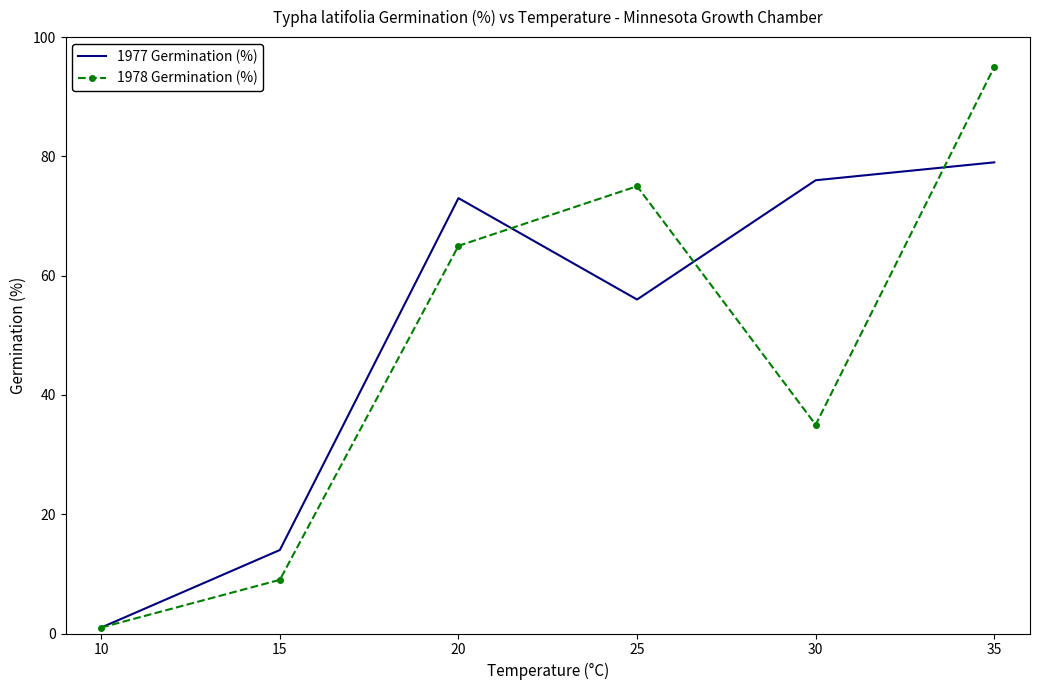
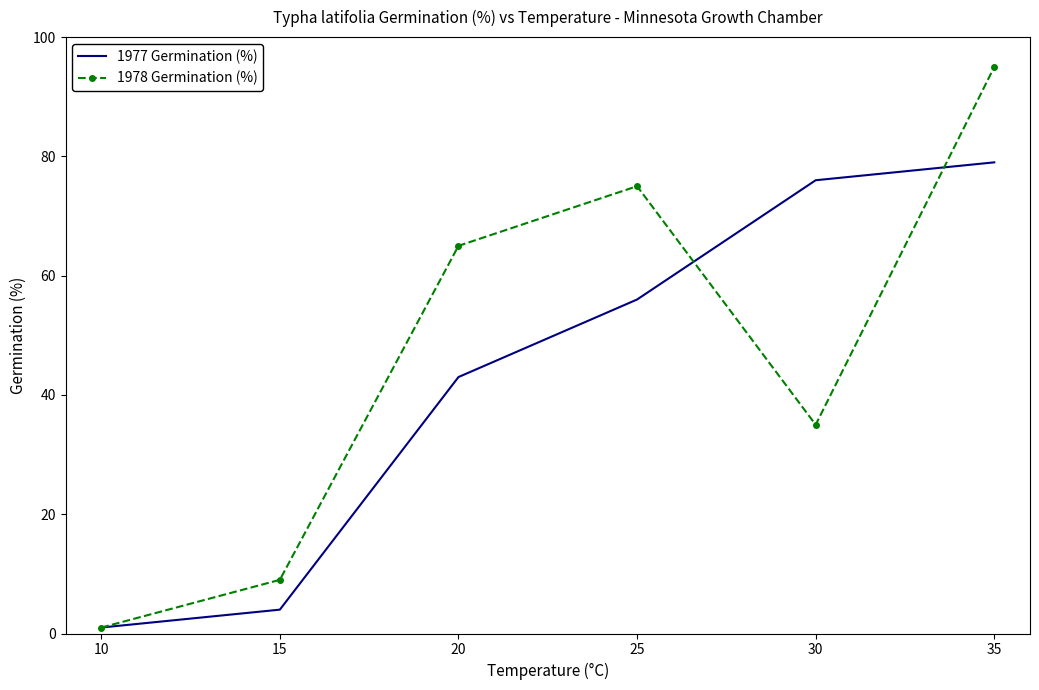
  {
    "1977 Germination (%)": {
-     "15": 14,
-     "20": 73,
+     "15": 4,
+     "20": 43,
      "25": 56,
      "30": 76,
      "35": 79
    },
    "1978 Germination (%)": {
      "15": 9,
      "20": 65,
      "25": 75,
      "30": 35,
      "35": 95
    }
  }
